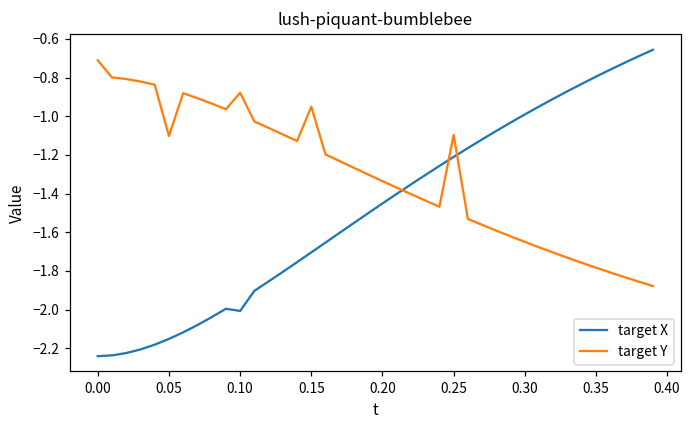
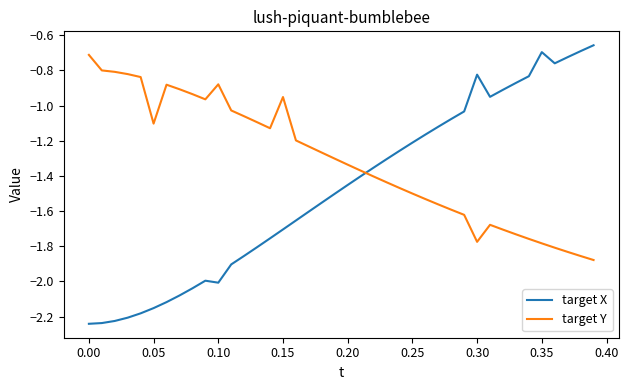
  {
    "target X": {
      "0.00": -2.24,
      "0.05": -2.15,
      "0.10": -2.01,
      "0.15": -1.70,
      "0.20": -1.45,
      "0.25": -1.21,
-     "0.30": -0.99,
-     "0.35": -0.80
+     "0.30": -0.82,
+     "0.35": -0.70
    },
    "target Y": {
      "0.00": -0.71,
      "0.05": -1.10,
      "0.10": -0.88,
      "0.15": -0.95,
      "0.20": -1.34,
-     "0.25": -1.10,
-     "0.30": -1.65,
+     "0.25": -1.50,
+     "0.30": -1.77,
      "0.35": -1.78
    }
  }
